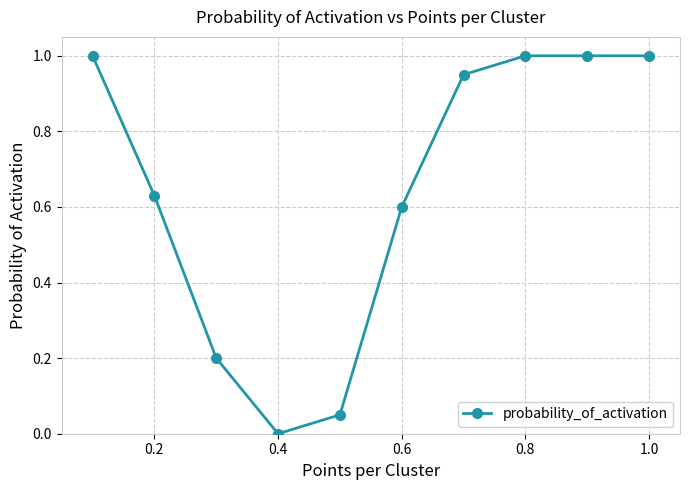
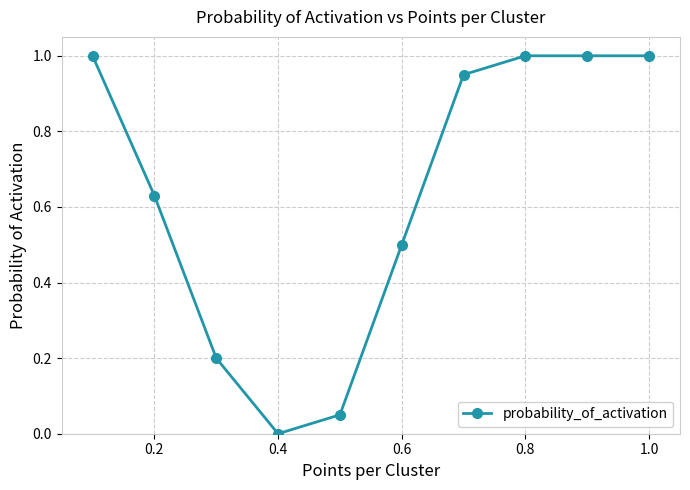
  {
    "0.2": 0.63,
    "0.4": 0.0,
-   "0.6": 0.6,
+   "0.6": 0.5,
    "0.8": 1.0,
    "1.0": 1.0
  }
